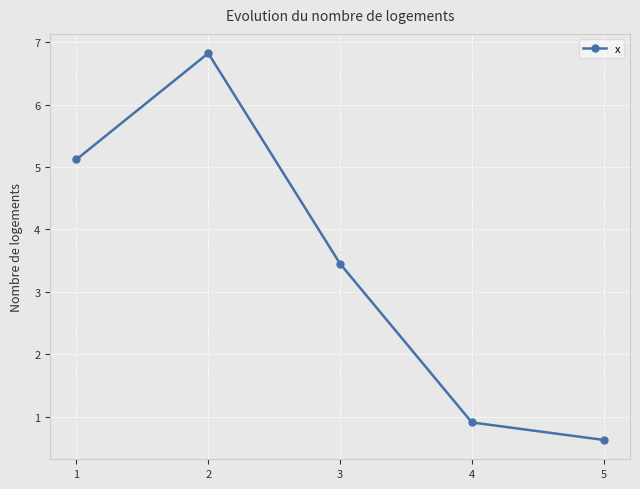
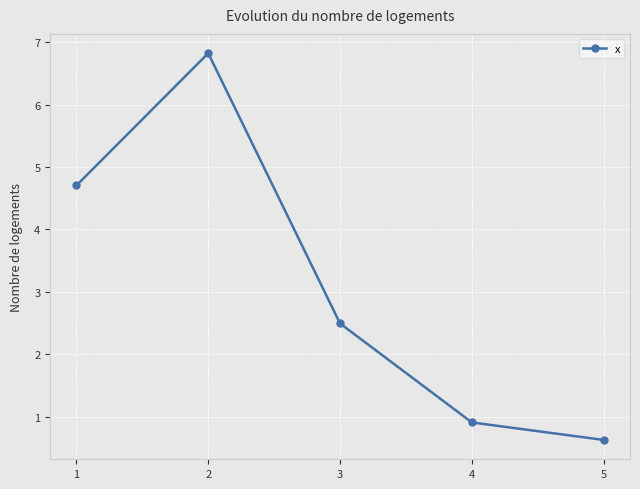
  {
-   "1": 5.1,
+   "1": 4.7,
    "2": 6.8,
-   "3": 3.5,
+   "3": 2.5,
    "4": 0.9,
    "5": 0.6
  }
